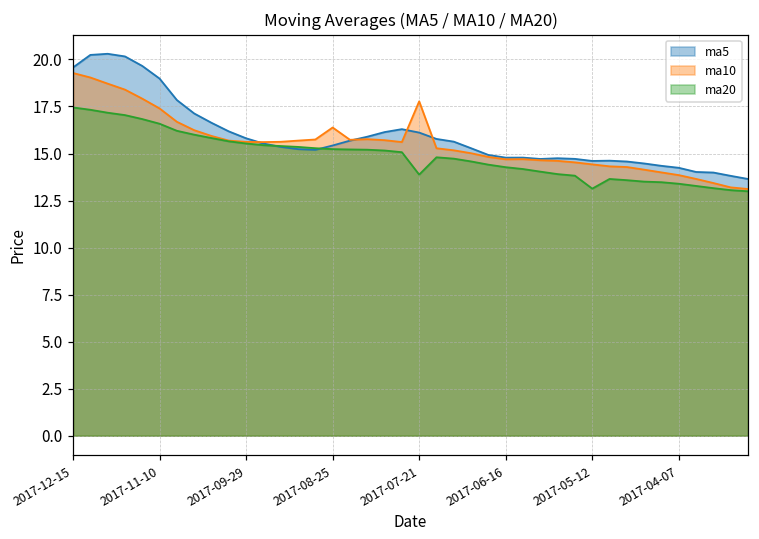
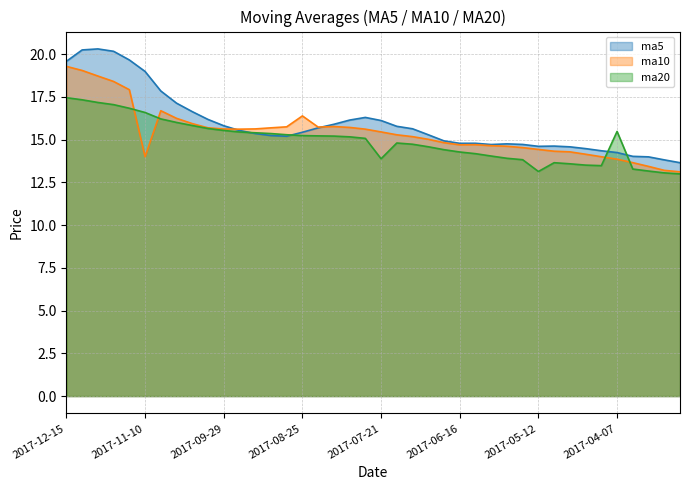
  {
    "ma5": {
      "2017-12-15": 19.6,
      "2017-11-10": 19.0,
      "2017-09-29": 15.8,
      "2017-08-25": 15.4,
      "2017-07-21": 16.1,
      "2017-05-12": 14.6,
      "2017-04-07": 14.2
    },
    "ma10": {
      "2017-12-15": 19.3,
-     "2017-11-10": 17.4,
+     "2017-11-10": 14.0,
      "2017-08-25": 16.4,
-     "2017-07-21": 17.8,
+     "2017-07-21": 15.4,
      "2017-05-12": 14.4,
      "2017-04-07": 13.9
    },
    "ma20": {
      "2017-12-15": 17.4,
      "2017-11-10": 16.6,
      "2017-08-25": 15.2,
      "2017-07-21": 13.9,
      "2017-06-16": 14.3,
      "2017-05-12": 13.1,
-     "2017-04-07": 13.4
+     "2017-04-07": 15.5
    }
  }
